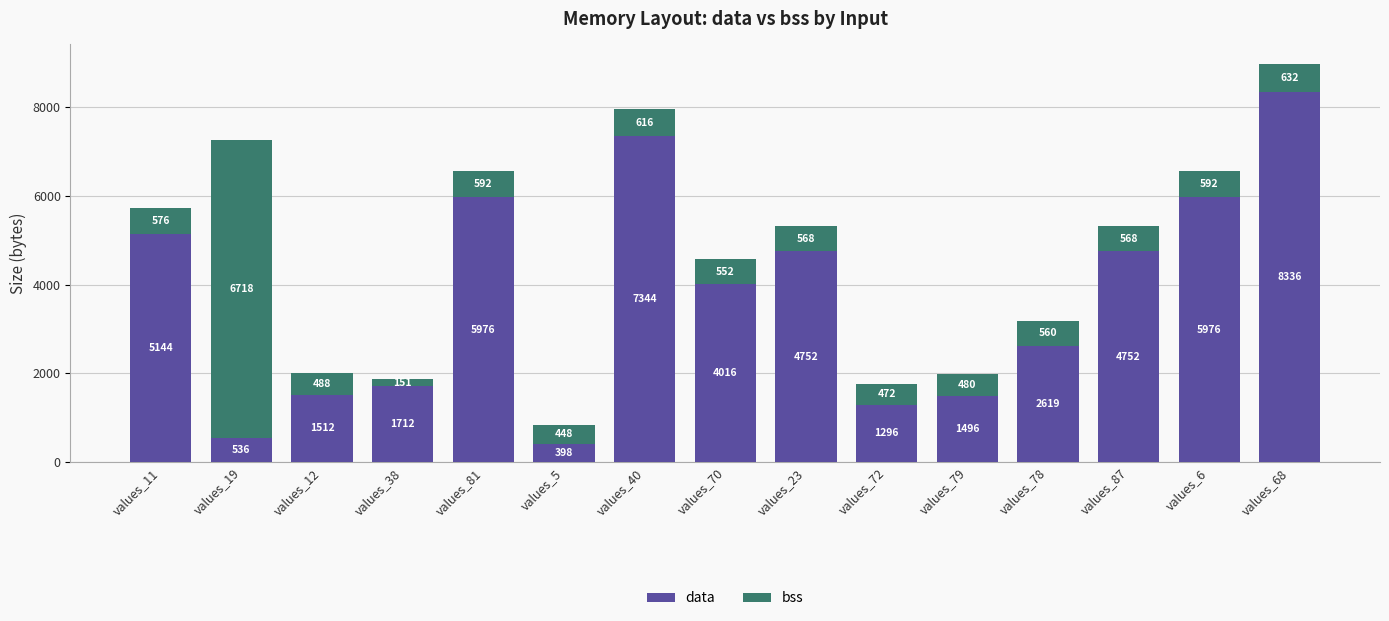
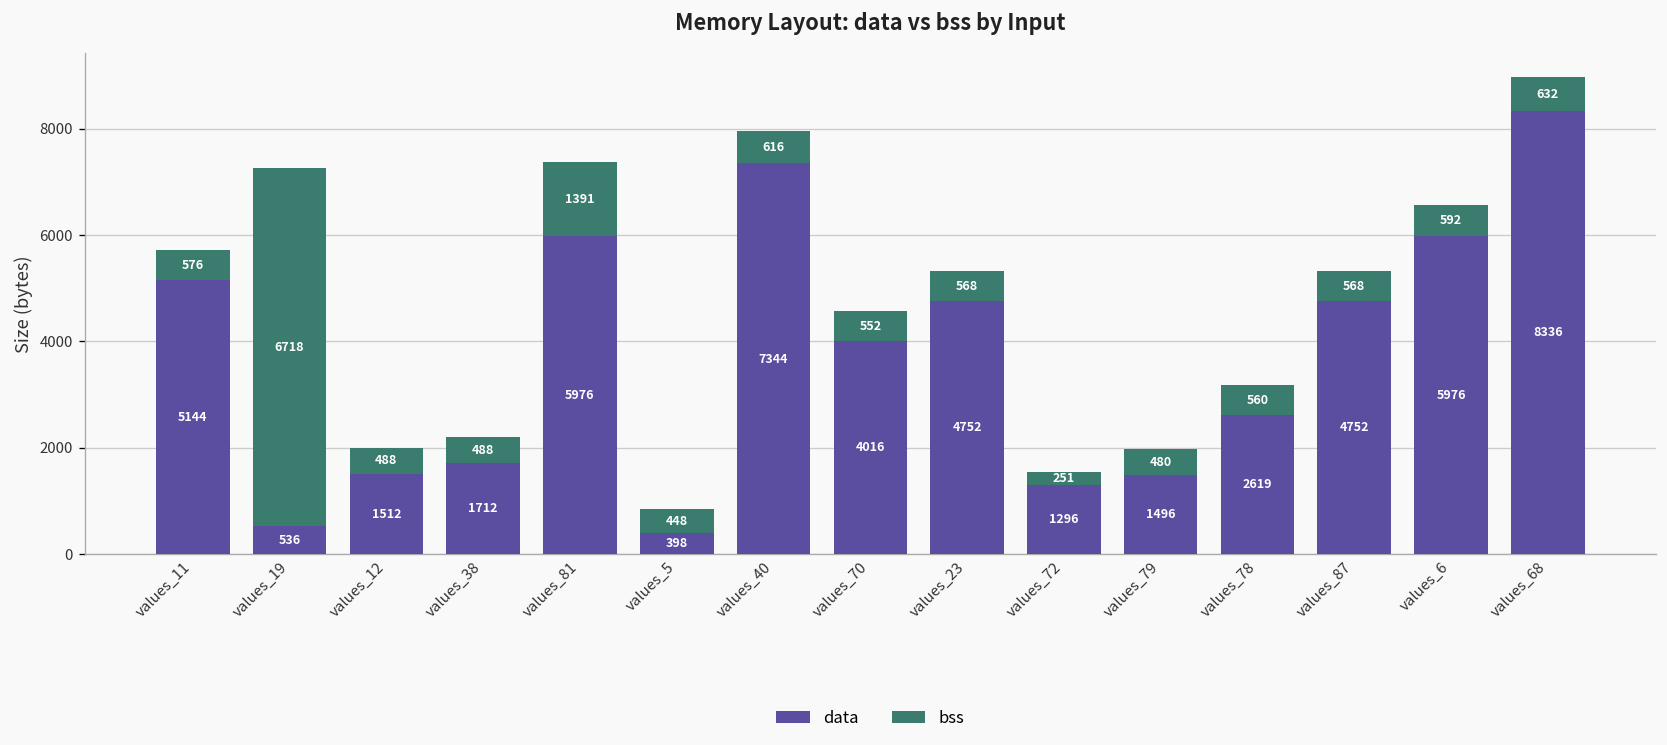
  {
    "data": {
      "values_11": 5144,
      "values_19": 536,
      "values_12": 1512,
      "values_38": 1712,
      "values_81": 5976,
      "values_5": 398,
      "values_40": 7344,
      "values_70": 4016,
      "values_23": 4752,
      "values_72": 1296,
      "values_79": 1496,
      "values_78": 2619,
      "values_87": 4752,
      "values_6": 5976,
      "values_68": 8336
    },
    "bss": {
      "values_11": 576,
      "values_19": 6718,
      "values_12": 488,
-     "values_38": 151,
-     "values_81": 592,
+     "values_38": 488,
+     "values_81": 1391,
      "values_5": 448,
      "values_40": 616,
      "values_70": 552,
      "values_23": 568,
-     "values_72": 472,
+     "values_72": 251,
      "values_79": 480,
      "values_78": 560,
      "values_87": 568,
      "values_6": 592,
      "values_68": 632
    }
  }
